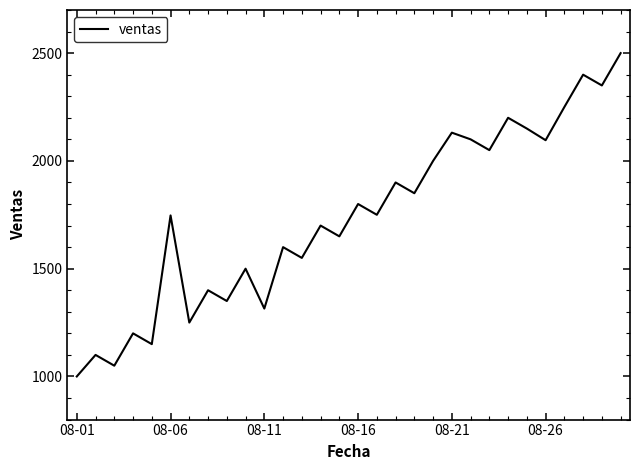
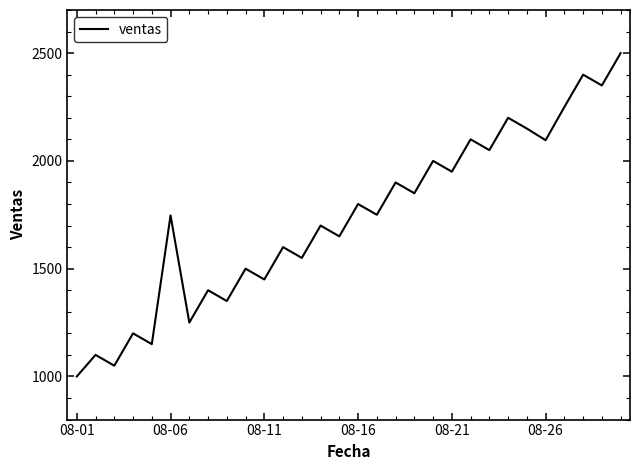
  {
    "08-01": 1000,
    "08-06": 1750,
-   "08-11": 1320,
+   "08-11": 1450,
    "08-16": 1800,
-   "08-21": 2130,
+   "08-21": 1950,
    "08-26": 2100
  }
